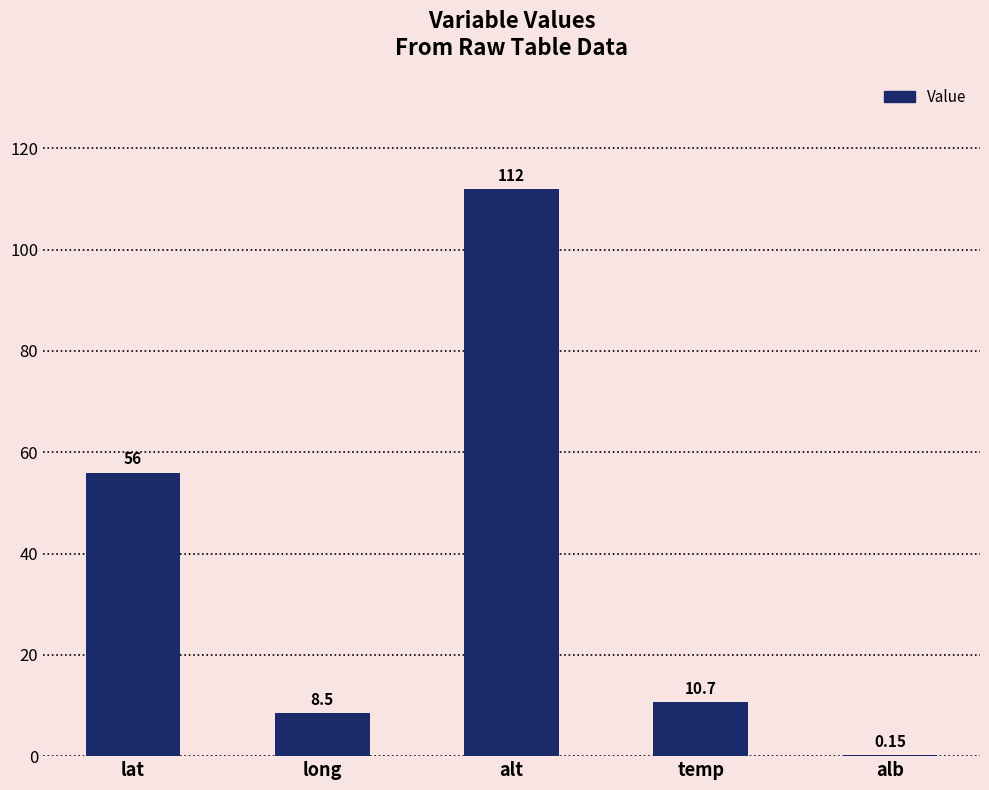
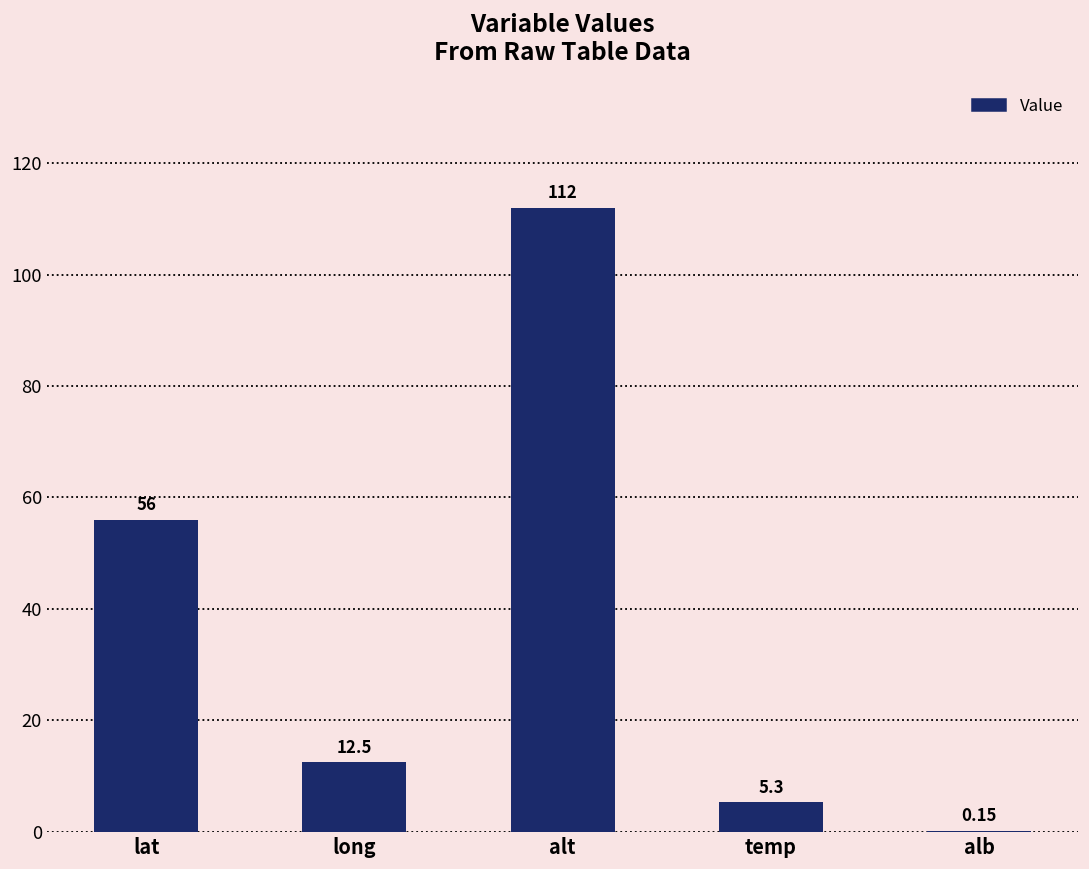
  {
    "lat": 56,
-   "long": 8.5,
+   "long": 12.5,
    "alt": 112,
-   "temp": 10.7,
+   "temp": 5.3,
    "alb": 0.15
  }
